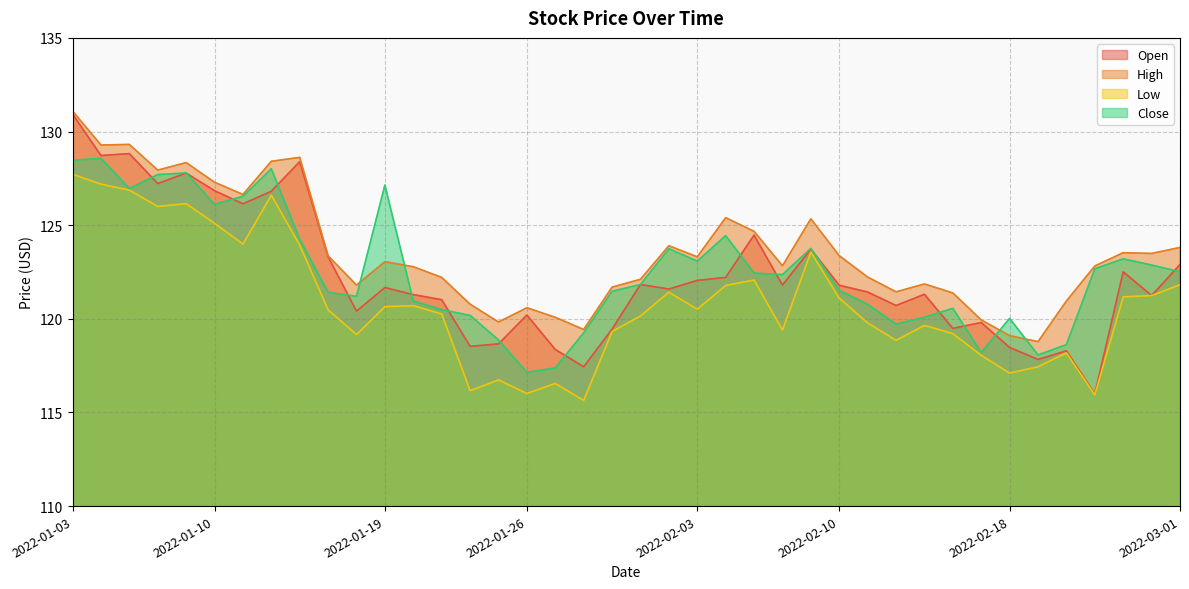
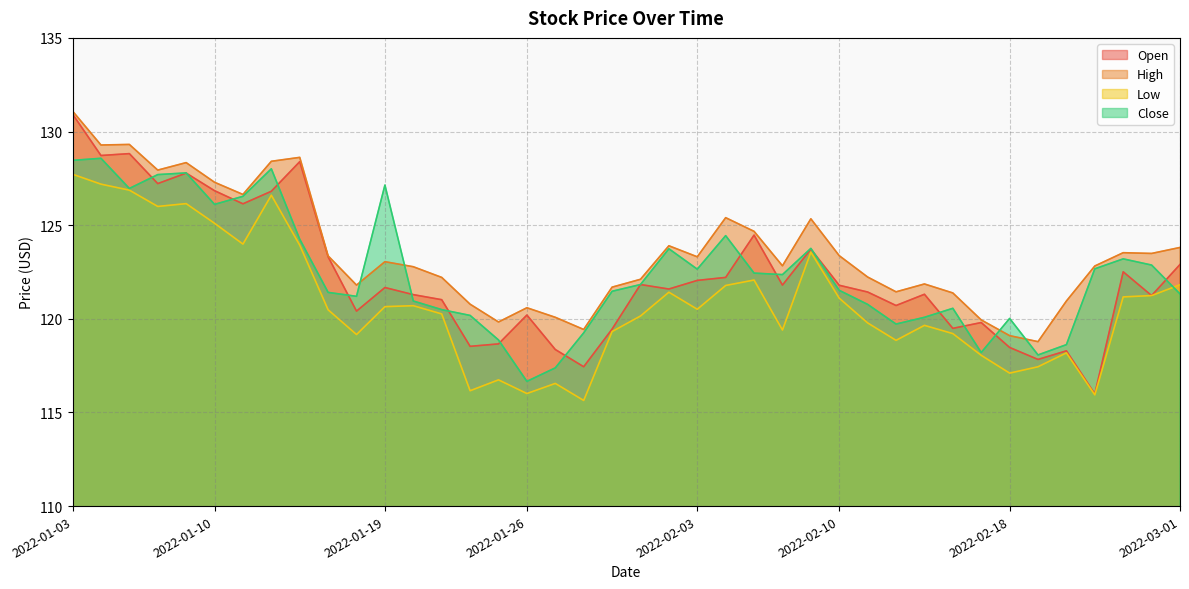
  {
    "Close": {
      "2022-01-03": 128.5,
      "2022-01-10": 126.1,
      "2022-01-19": 127.1,
-     "2022-01-26": 117.1,
-     "2022-02-03": 123.1,
+     "2022-01-26": 116.7,
+     "2022-02-03": 122.7,
      "2022-02-10": 121.5,
      "2022-02-18": 120.0,
-     "2022-03-01": 122.5
+     "2022-03-01": 121.3
    }
  }
